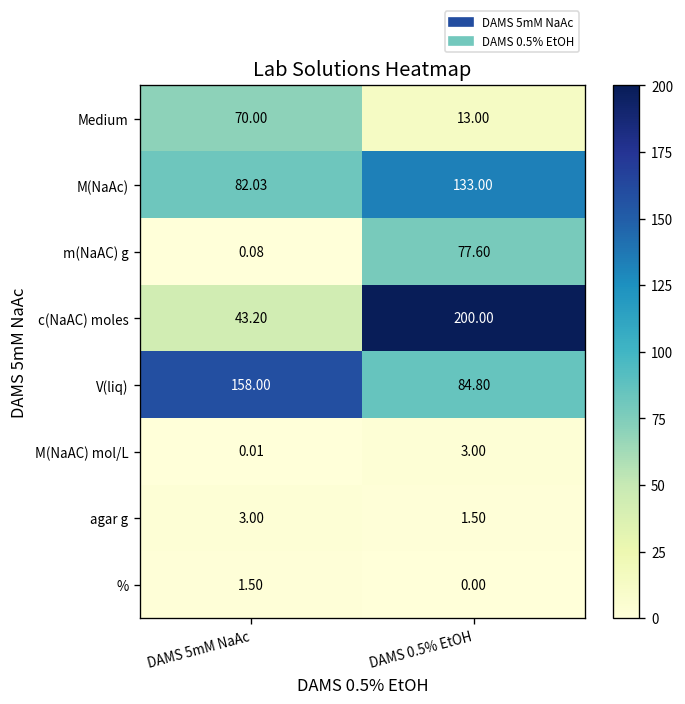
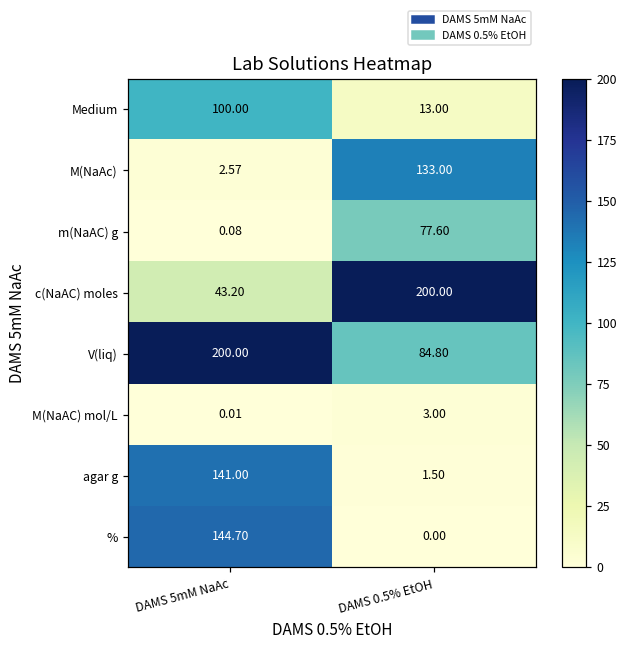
  {
    "Medium": {
-     "DAMS 5mM NaAc": 70.00,
+     "DAMS 5mM NaAc": 100.00,
      "DAMS 0.5% EtOH": 13.00
    },
    "M(NaAc)": {
-     "DAMS 5mM NaAc": 82.03,
+     "DAMS 5mM NaAc": 2.57,
      "DAMS 0.5% EtOH": 133.00
    },
    "m(NaAC) g": {
      "DAMS 5mM NaAc": 0.08,
      "DAMS 0.5% EtOH": 77.60
    },
    "c(NaAC) moles": {
      "DAMS 5mM NaAc": 43.20,
      "DAMS 0.5% EtOH": 200.00
    },
    "V(liq)": {
-     "DAMS 5mM NaAc": 158.00,
+     "DAMS 5mM NaAc": 200.00,
      "DAMS 0.5% EtOH": 84.80
    },
    "M(NaAC) mol/L": {
      "DAMS 5mM NaAc": 0.01,
      "DAMS 0.5% EtOH": 3.00
    },
    "agar g": {
-     "DAMS 5mM NaAc": 3.00,
+     "DAMS 5mM NaAc": 141.00,
      "DAMS 0.5% EtOH": 1.50
    },
    "%": {
-     "DAMS 5mM NaAc": 1.50,
+     "DAMS 5mM NaAc": 144.70,
      "DAMS 0.5% EtOH": 0.00
    }
  }
